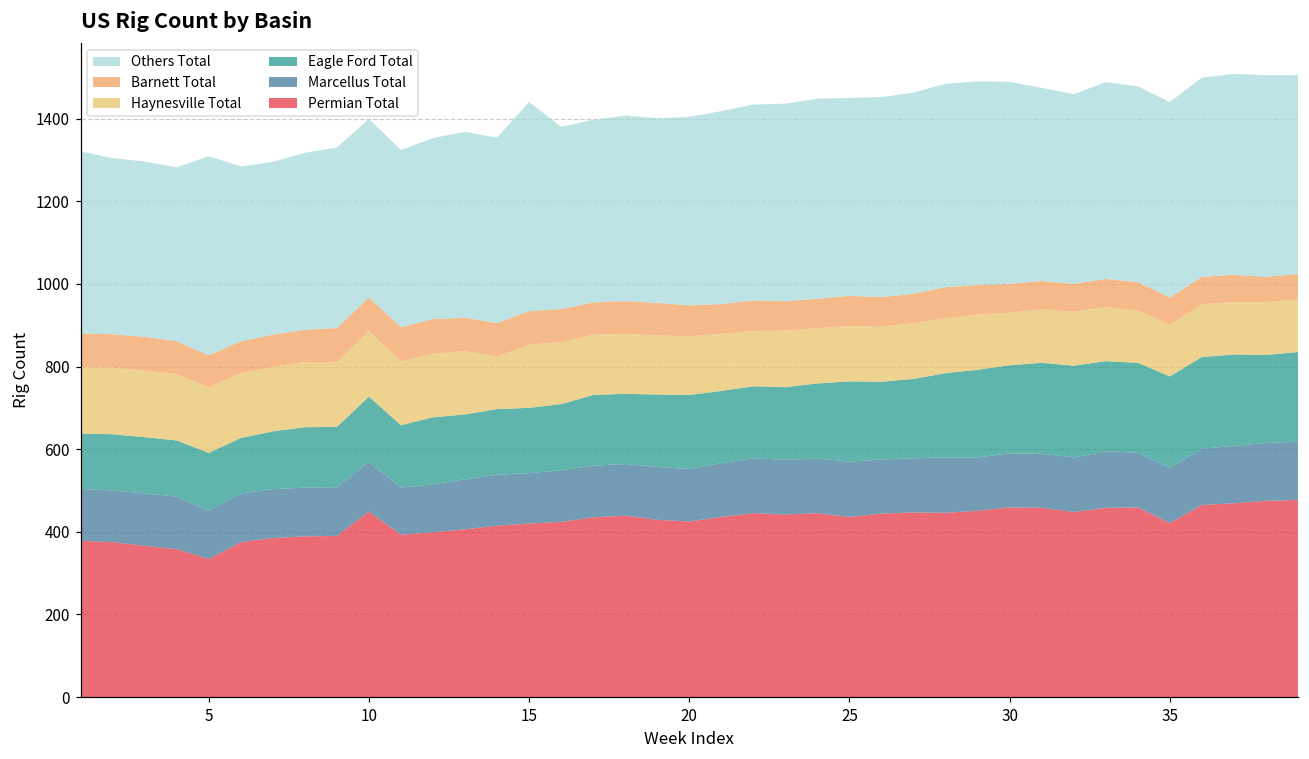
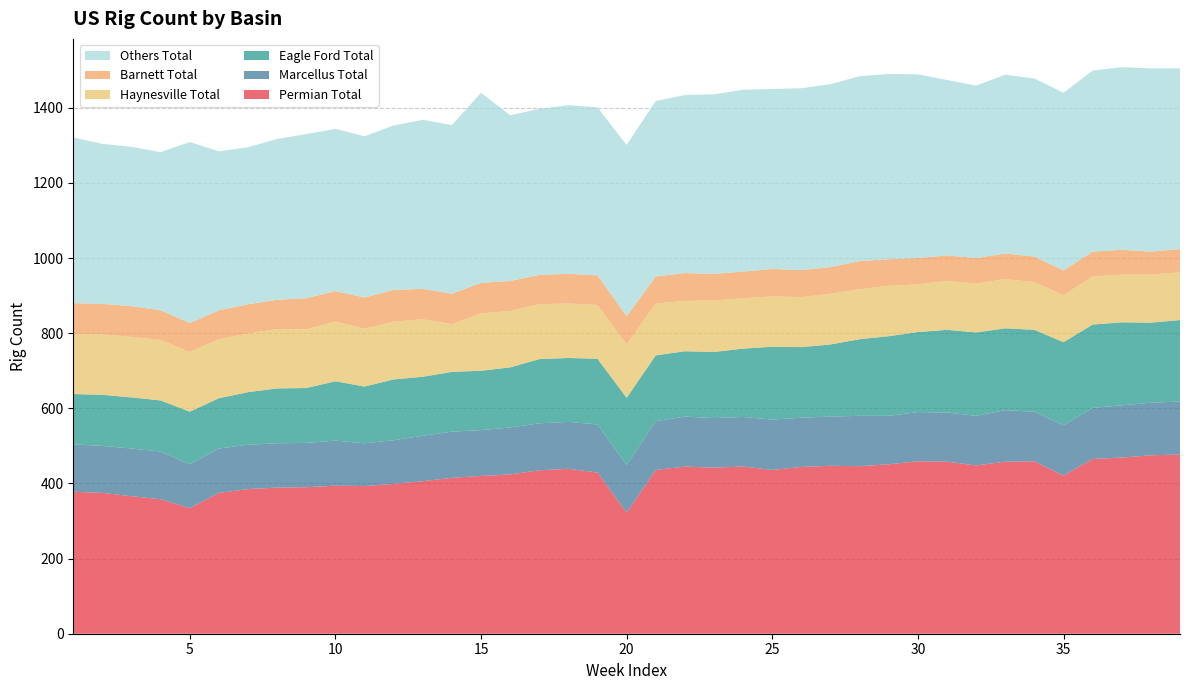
  {
    "Permian Total": {
      "5": 330,
-     "10": 450,
+     "10": 390,
      "15": 420,
-     "20": 430,
+     "20": 320,
      "25": 440,
      "30": 460,
      "35": 420
    },
    "Others Total": {
      "5": 480,
      "10": 430,
      "15": 510,
      "20": 460,
      "25": 480,
      "30": 490,
      "35": 470
    }
  }
